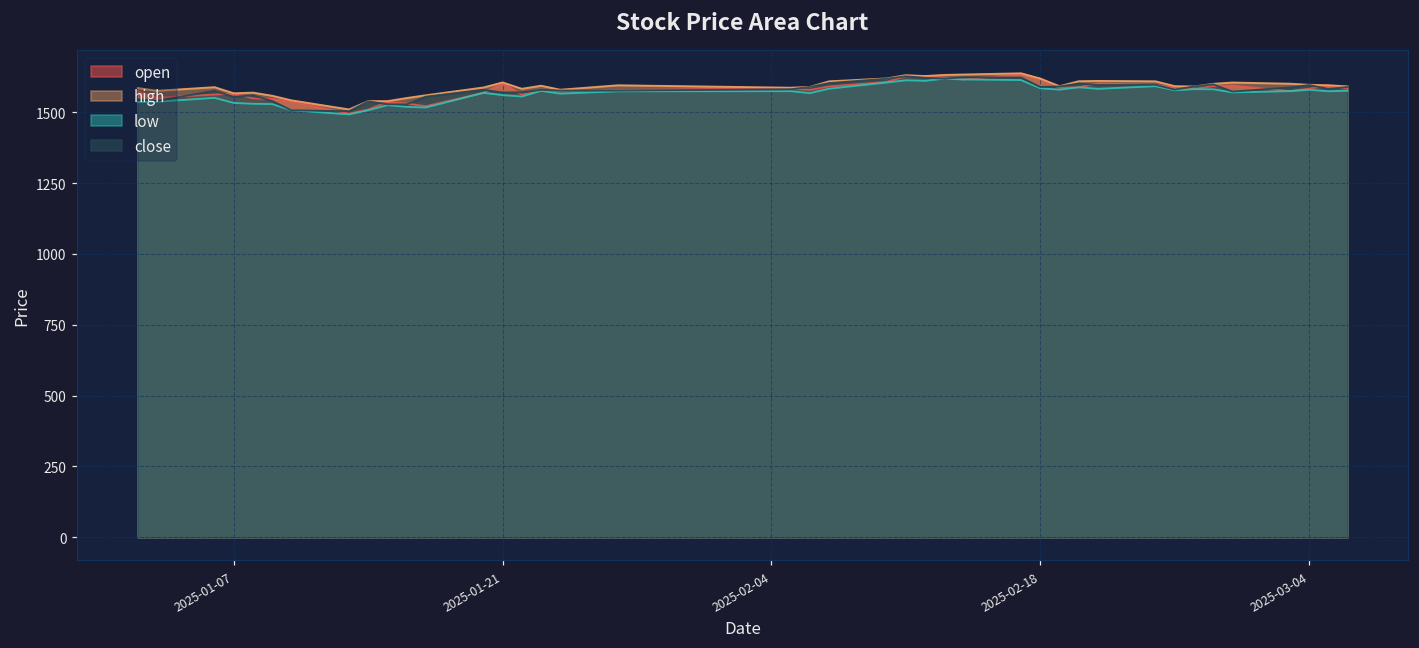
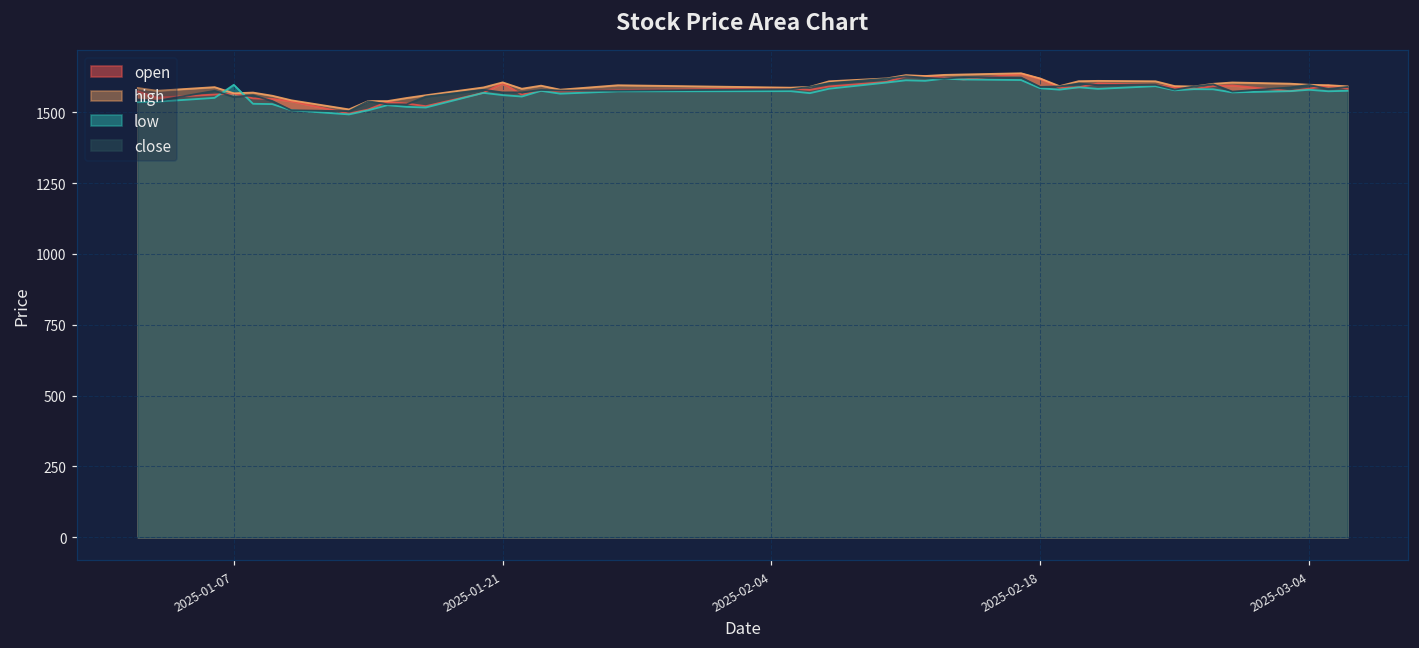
  {
    "low": {
-     "2025-01-07": 1530
+     "2025-01-07": 1600
    },
    "close": {
      "2025-01-07": 1550
    }
  }
